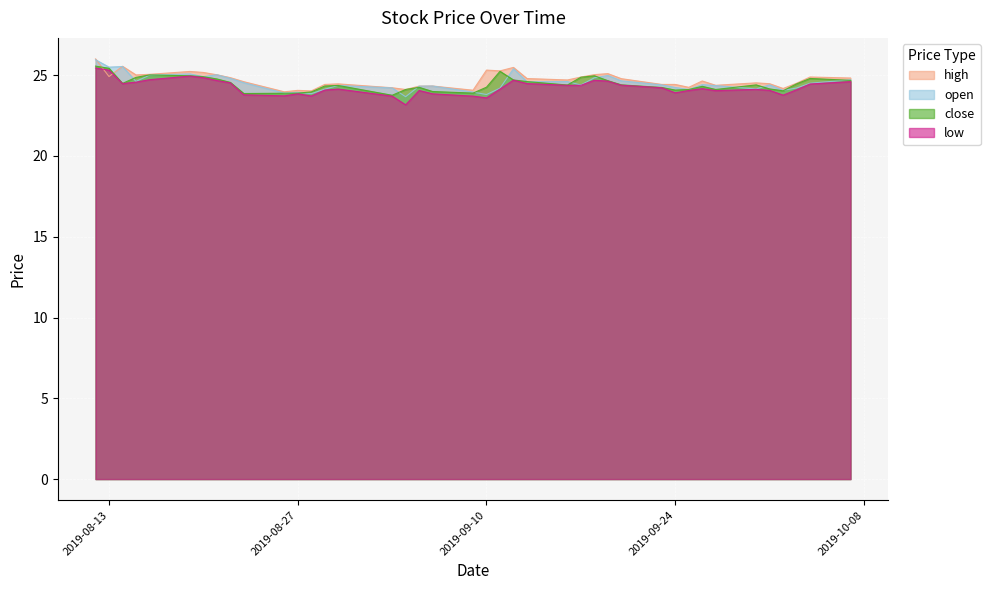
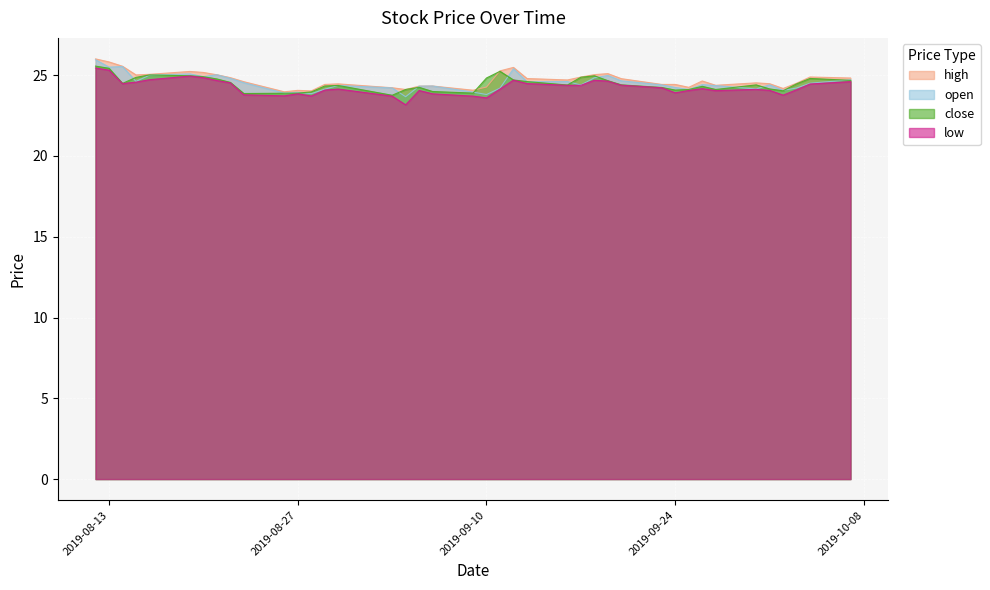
  {
    "high": {
-     "2019-08-13": 24.9,
-     "2019-09-10": 25.3,
+     "2019-08-13": 25.8,
+     "2019-09-10": 24.3,
      "2019-09-24": 24.4
    },
    "open": {
      "2019-09-10": 23.8,
      "2019-09-24": 24.2
    },
    "close": {
-     "2019-09-10": 24.3,
+     "2019-09-10": 24.8,
      "2019-09-24": 24.1
    },
    "low": {
      "2019-09-10": 23.6,
      "2019-09-24": 23.9
    }
  }
